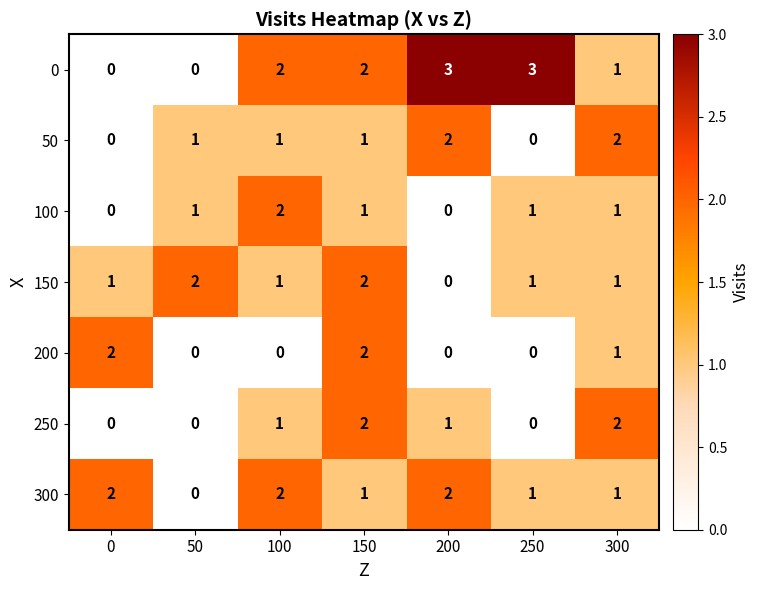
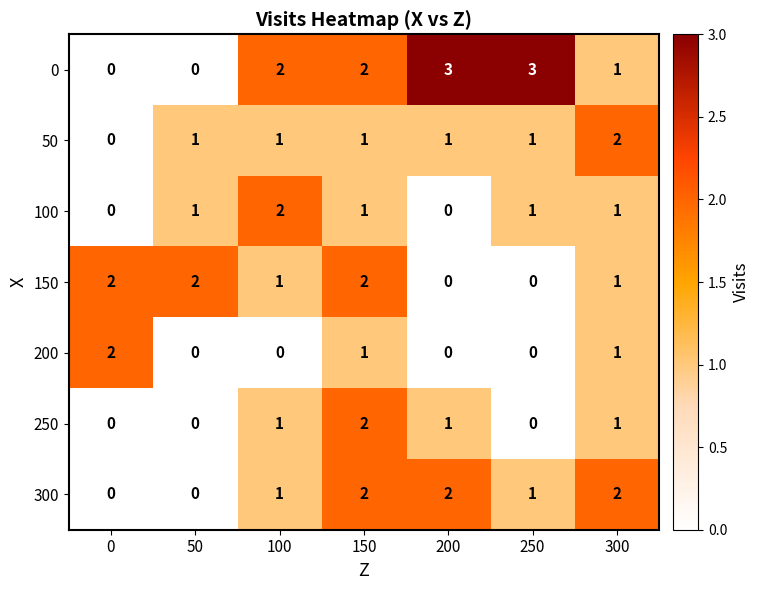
  {
    "0": {
      "0": 0,
      "50": 0,
      "100": 2,
      "150": 2,
      "200": 3,
      "250": 3,
      "300": 1
    },
    "50": {
      "0": 0,
      "50": 1,
      "100": 1,
      "150": 1,
-     "200": 2,
-     "250": 0,
+     "200": 1,
+     "250": 1,
      "300": 2
    },
    "100": {
      "0": 0,
      "50": 1,
      "100": 2,
      "150": 1,
      "200": 0,
      "250": 1,
      "300": 1
    },
    "150": {
-     "0": 1,
+     "0": 2,
      "50": 2,
      "100": 1,
      "150": 2,
      "200": 0,
-     "250": 1,
+     "250": 0,
      "300": 1
    },
    "200": {
      "0": 2,
      "50": 0,
      "100": 0,
-     "150": 2,
+     "150": 1,
      "200": 0,
      "250": 0,
      "300": 1
    },
    "250": {
      "0": 0,
      "50": 0,
      "100": 1,
      "150": 2,
      "200": 1,
      "250": 0,
-     "300": 2
+     "300": 1
    },
    "300": {
-     "0": 2,
+     "0": 0,
      "50": 0,
-     "100": 2,
-     "150": 1,
+     "100": 1,
+     "150": 2,
      "200": 2,
      "250": 1,
-     "300": 1
+     "300": 2
    }
  }
